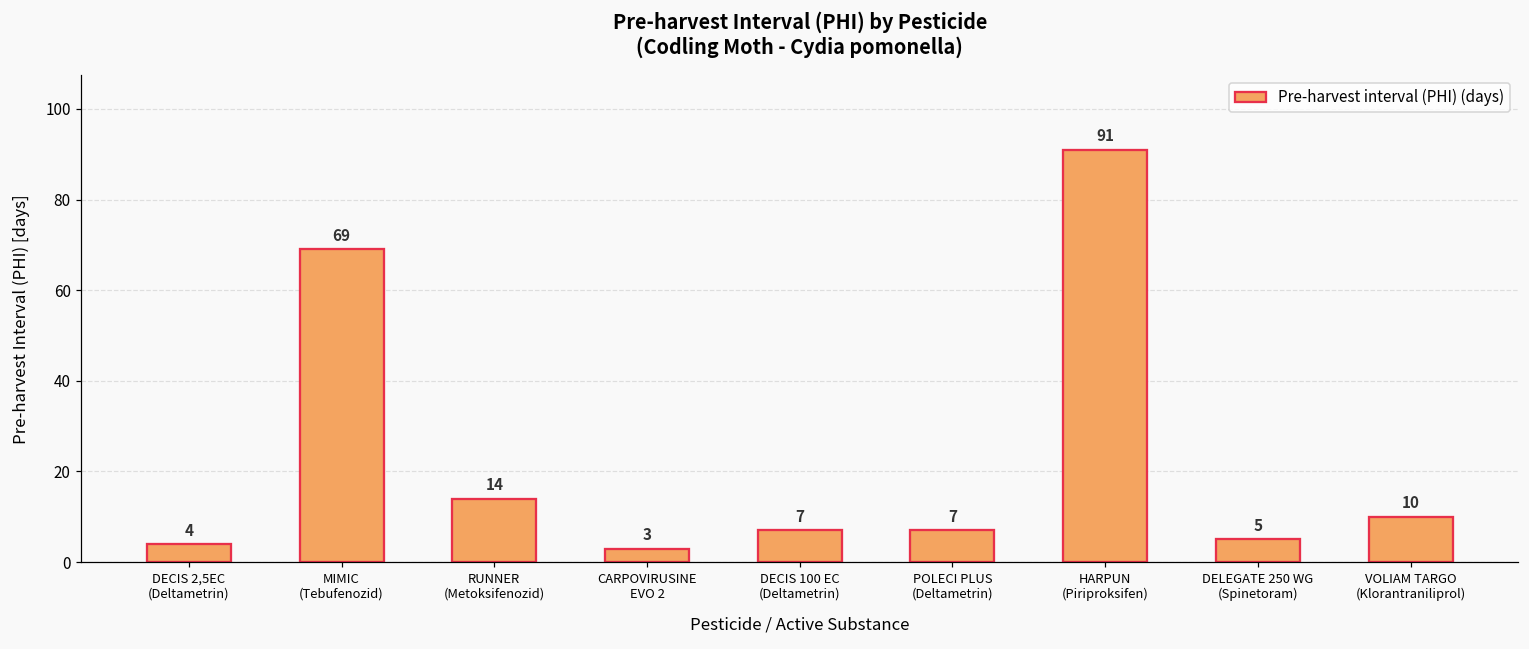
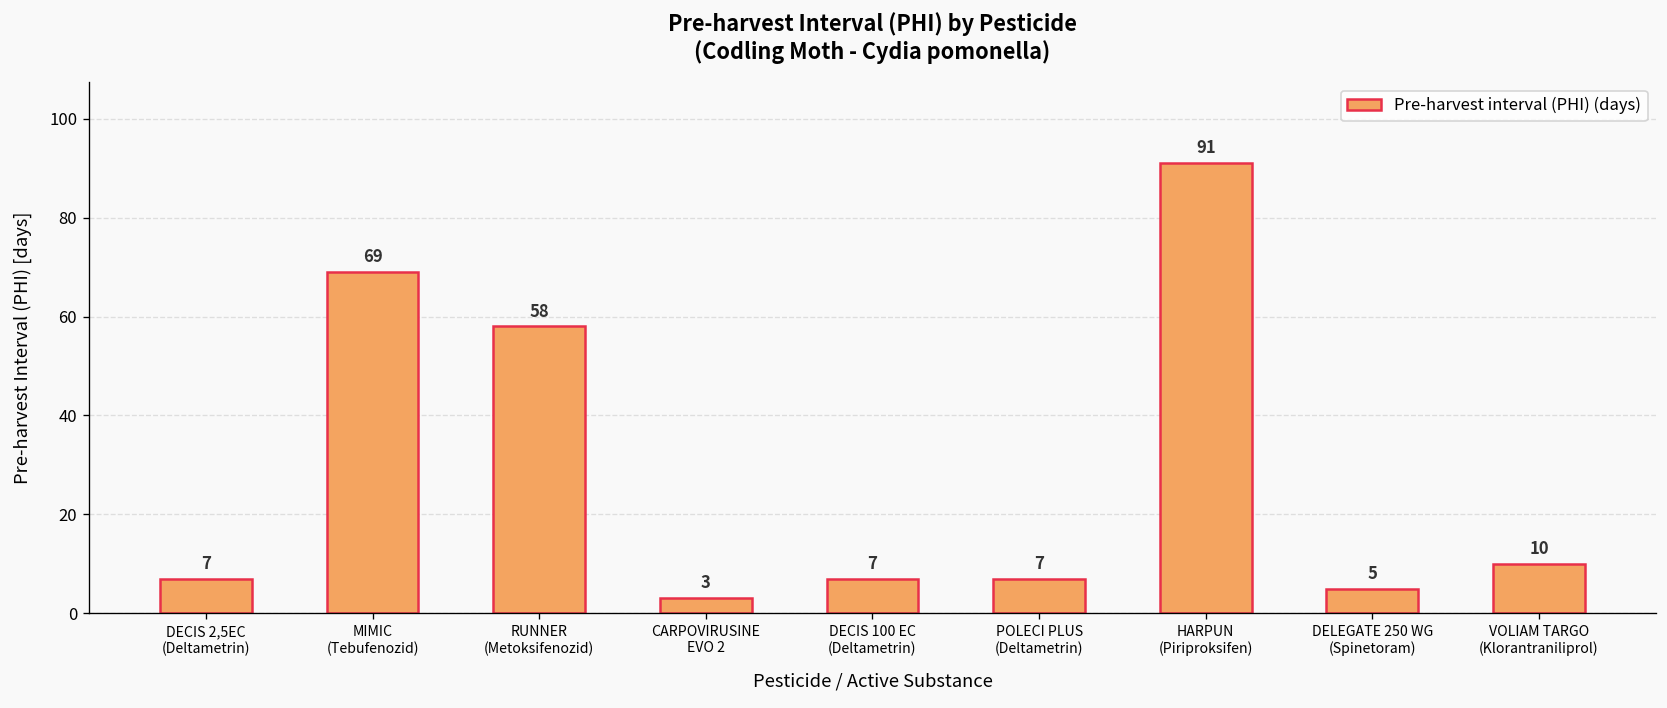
  {
-   "DECIS 2,5EC (Deltametrin)": 4,
+   "DECIS 2,5EC (Deltametrin)": 7,
    "MIMIC (Tebufenozid)": 69,
-   "RUNNER (Metoksifenozid)": 14,
+   "RUNNER (Metoksifenozid)": 58,
    "CARPOVIRUSINE EVO 2": 3,
    "DECIS 100 EC (Deltametrin)": 7,
    "POLECI PLUS (Deltametrin)": 7,
    "HARPUN (Piriproksifen)": 91,
    "DELEGATE 250 WG (Spinetoram)": 5,
    "VOLIAM TARGO (Klorantraniliprol)": 10
  }
